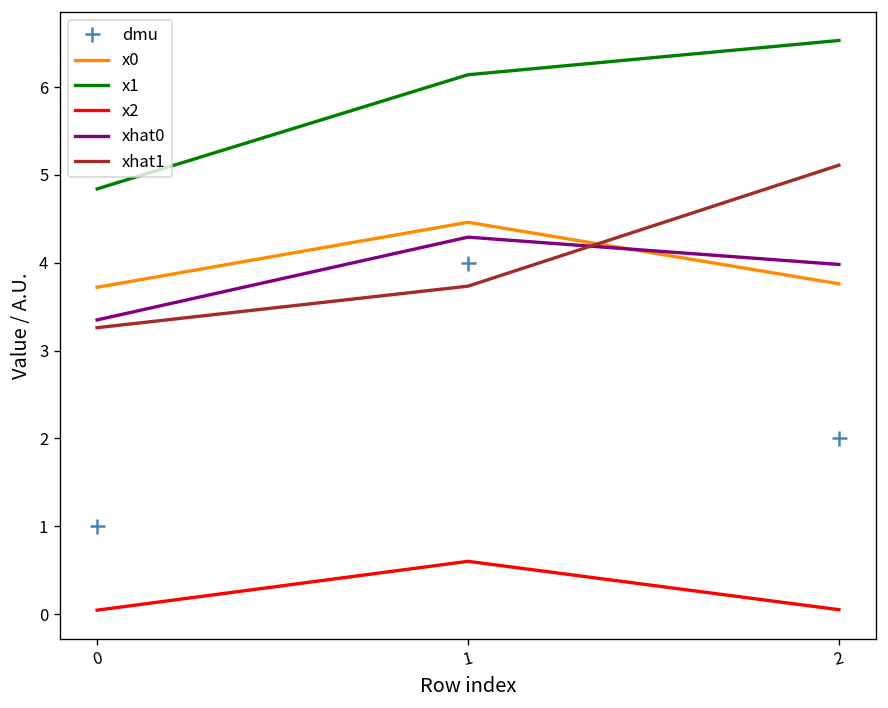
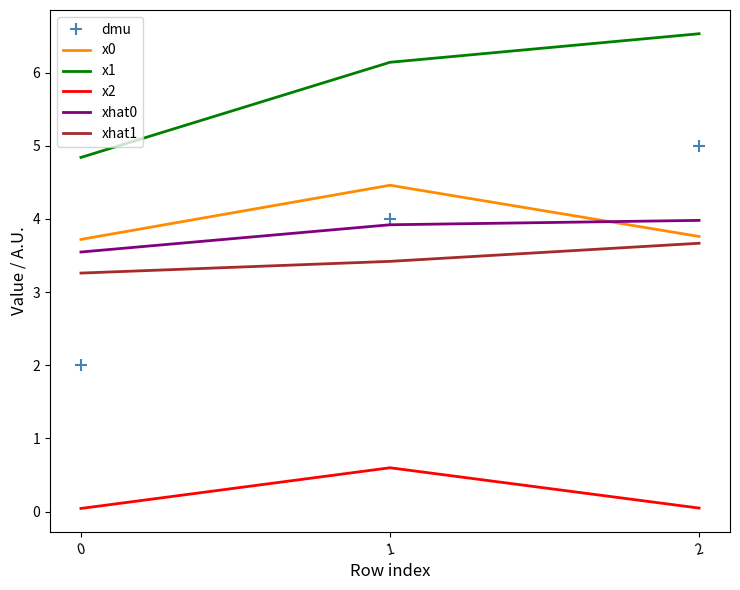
  {
    "dmu": {
-     "0": 1,
+     "0": 2,
      "1": 4,
-     "2": 2
+     "2": 5
    },
    "x0": {
      "0": 3.7,
      "1": 4.5,
      "2": 3.8
    },
    "x1": {
      "0": 4.8,
      "1": 6.1,
      "2": 6.5
    },
    "x2": {
      "0": 0.0,
      "1": 0.6,
      "2": 0.0
    },
    "xhat0": {
-     "0": 3.3,
-     "1": 4.3,
+     "0": 3.5,
+     "1": 3.9,
      "2": 4.0
    },
    "xhat1": {
      "0": 3.3,
-     "1": 3.7,
-     "2": 5.1
+     "1": 3.4,
+     "2": 3.7
    }
  }
